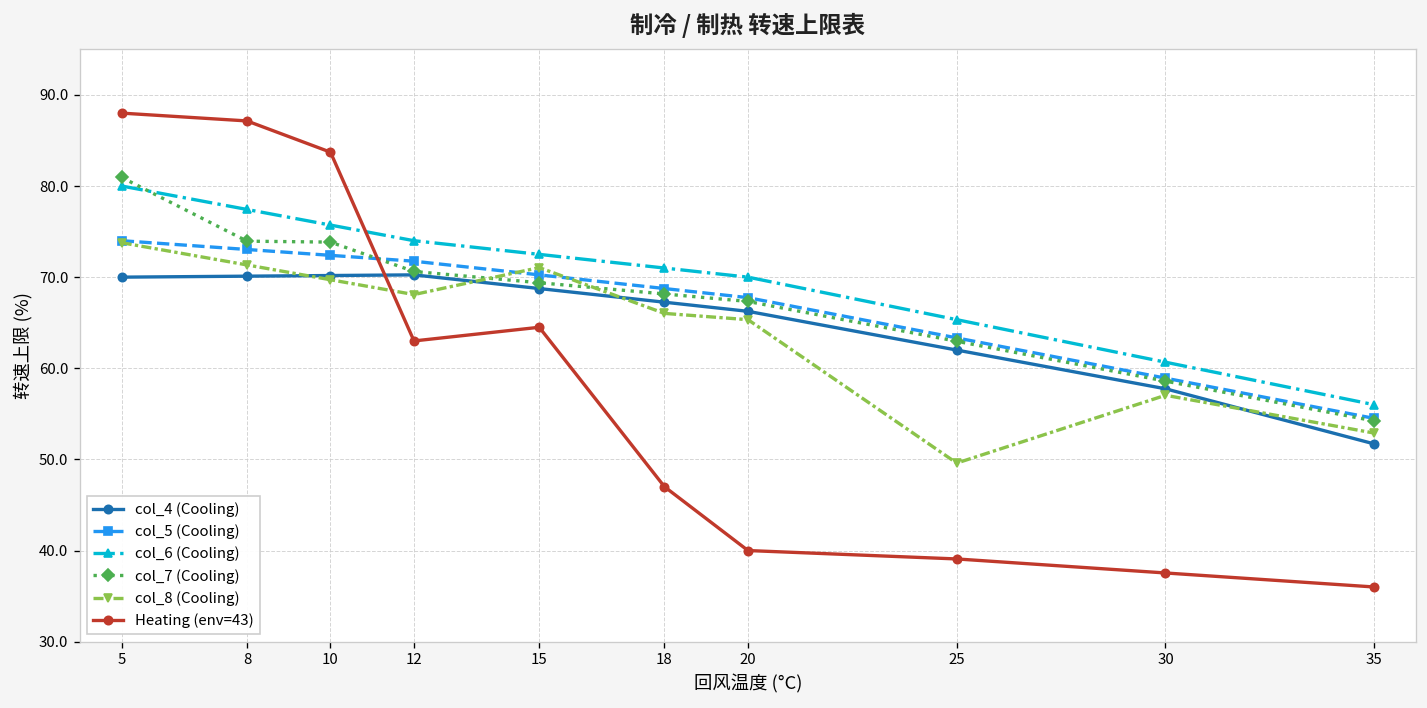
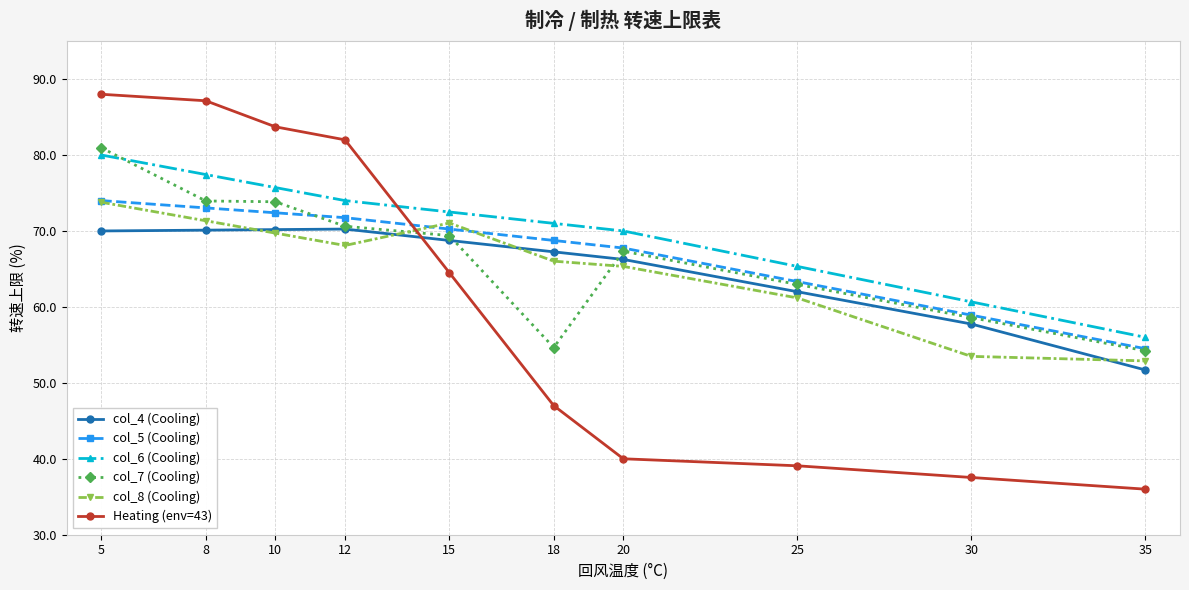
  {
    "col_4 (Cooling)": {
      "5": 70,
      "8": 70,
      "10": 70,
      "12": 70,
      "15": 69,
      "18": 67,
      "20": 66,
      "25": 62,
      "30": 58,
      "35": 52
    },
    "col_7 (Cooling)": {
      "5": 81,
      "8": 74,
      "10": 74,
      "12": 71,
      "15": 69,
-     "18": 68,
+     "18": 55,
      "20": 67,
      "25": 63
    },
    "col_8 (Cooling)": {
      "8": 71,
      "10": 70,
      "12": 68,
      "15": 71,
      "18": 66,
      "20": 65,
-     "25": 50,
-     "30": 57,
+     "25": 61,
+     "30": 53,
      "35": 53
    },
    "Heating (env=43)": {
      "5": 88,
      "8": 87,
      "10": 84,
-     "12": 63,
+     "12": 82,
      "15": 65,
      "18": 47,
      "20": 40,
      "25": 39,
      "30": 38,
      "35": 36
    }
  }
